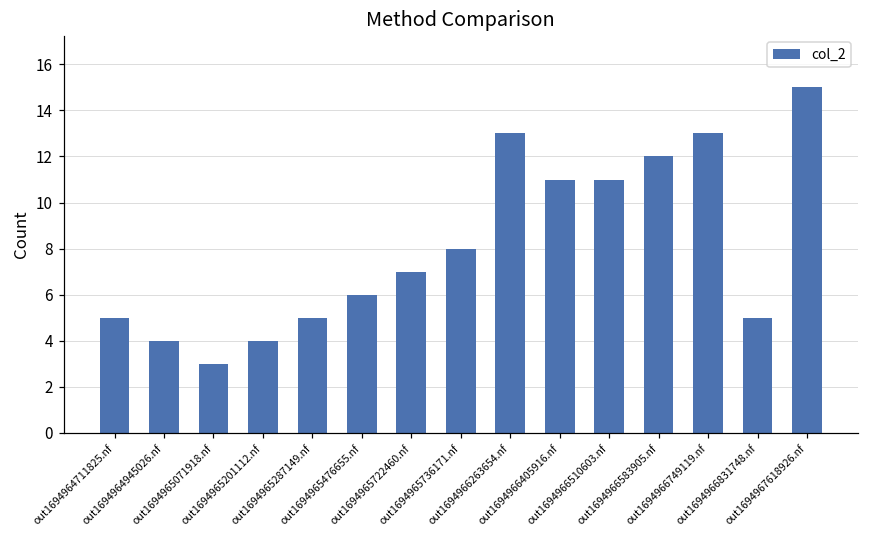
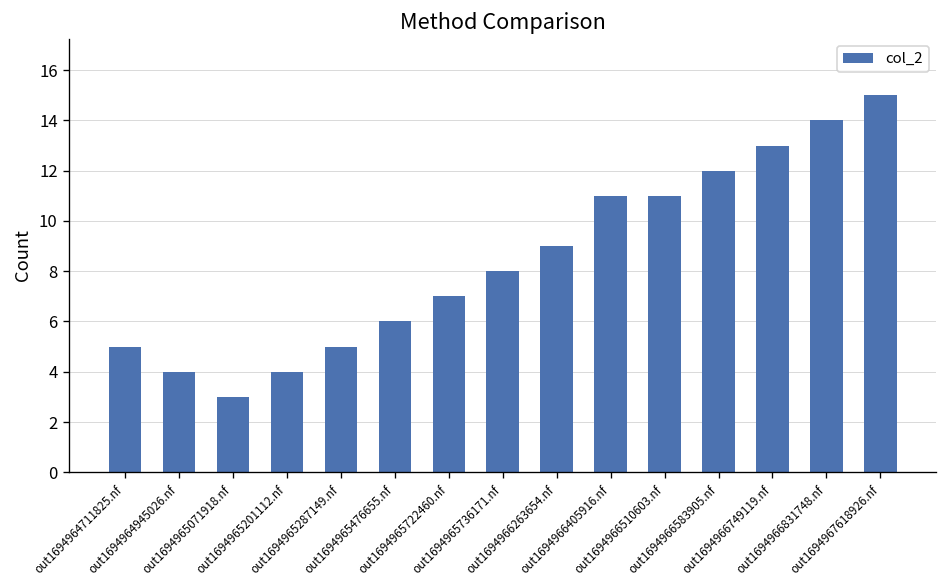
  {
    "out1694964711825.nf": 5,
    "out1694964945026.nf": 4,
    "out1694965071918.nf": 3,
    "out1694965201112.nf": 4,
    "out1694965287149.nf": 5,
    "out1694965476655.nf": 6,
    "out1694965722460.nf": 7,
    "out1694965736171.nf": 8,
-   "out1694966263654.nf": 13,
+   "out1694966263654.nf": 9,
    "out1694966405916.nf": 11,
    "out1694966510603.nf": 11,
    "out1694966583905.nf": 12,
    "out1694966749119.nf": 13,
-   "out1694966831748.nf": 5,
+   "out1694966831748.nf": 14,
    "out1694967618926.nf": 15
  }
